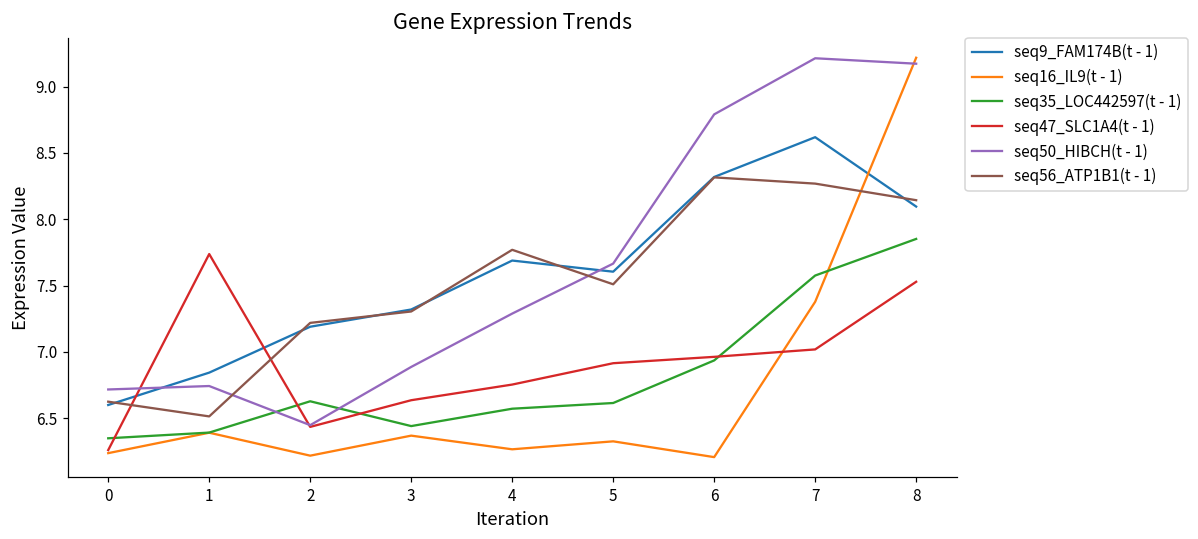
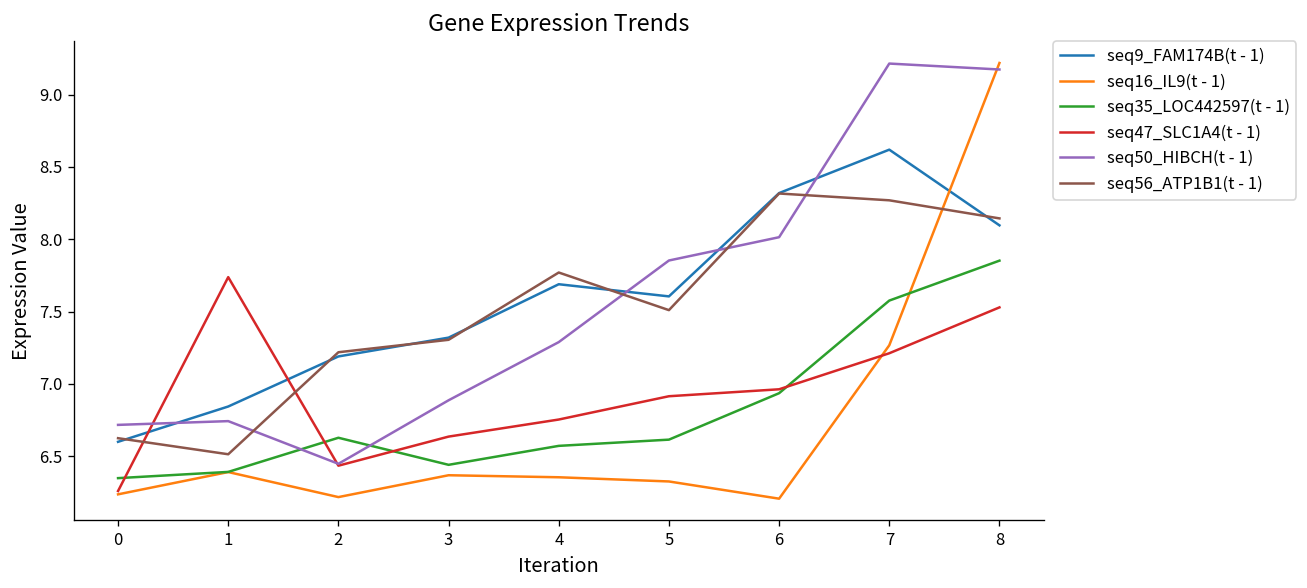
  {
    "seq9_FAM174B(t - 1)": {
      "0": 6.60,
      "1": 6.84,
      "2": 7.19,
      "4": 7.69,
      "5": 7.61,
      "7": 8.62,
      "8": 8.10
    },
    "seq16_IL9(t - 1)": {
      "0": 6.24,
      "2": 6.22,
      "3": 6.37,
-     "4": 6.27,
+     "4": 6.36,
      "5": 6.33,
      "6": 6.21,
-     "7": 7.38,
+     "7": 7.27,
      "8": 9.22
    },
    "seq35_LOC442597(t - 1)": {
      "0": 6.35,
      "2": 6.63,
      "3": 6.44,
      "4": 6.57,
      "5": 6.62,
      "6": 6.94,
      "7": 7.58,
      "8": 7.85
    },
    "seq47_SLC1A4(t - 1)": {
      "0": 6.26,
      "1": 7.74,
      "3": 6.64,
      "4": 6.75,
      "5": 6.92,
      "6": 6.96,
-     "7": 7.02,
+     "7": 7.21,
      "8": 7.53
    },
    "seq50_HIBCH(t - 1)": {
      "0": 6.72,
      "1": 6.74,
      "3": 6.89,
      "4": 7.29,
-     "5": 7.67,
-     "6": 8.79,
+     "5": 7.85,
+     "6": 8.01,
      "7": 9.21,
      "8": 9.17
    },
    "seq56_ATP1B1(t - 1)": {
      "0": 6.63,
      "1": 6.51,
      "2": 7.22,
      "4": 7.77,
      "5": 7.51,
      "7": 8.27,
      "8": 8.14
    }
  }
